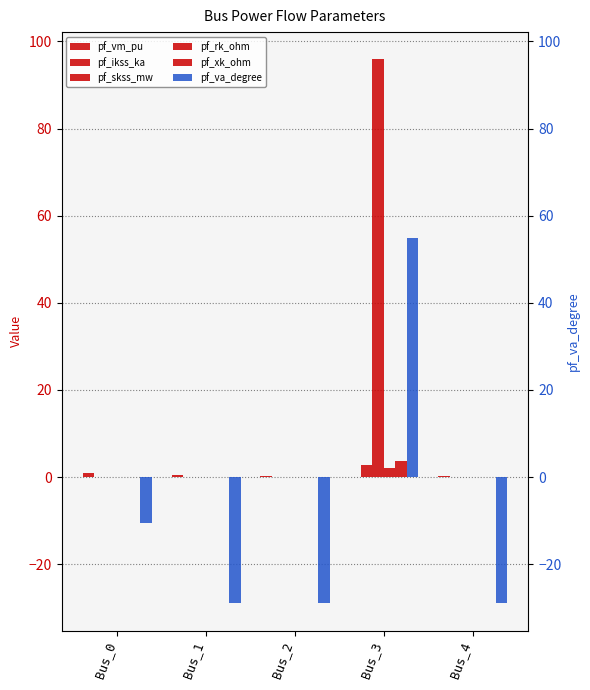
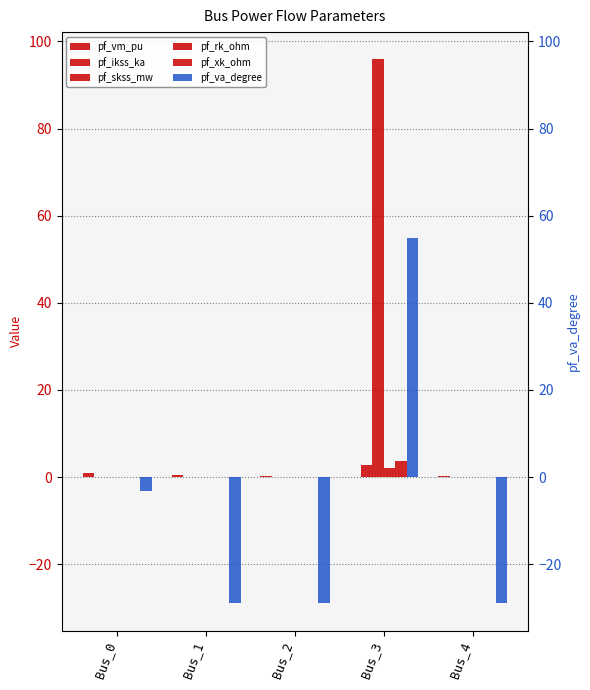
  {
    "pf_va_degree": {
-     "Bus_0": -11,
+     "Bus_0": -3,
      "Bus_1": -29,
      "Bus_2": -29,
      "Bus_3": 55,
      "Bus_4": -29
    }
  }
